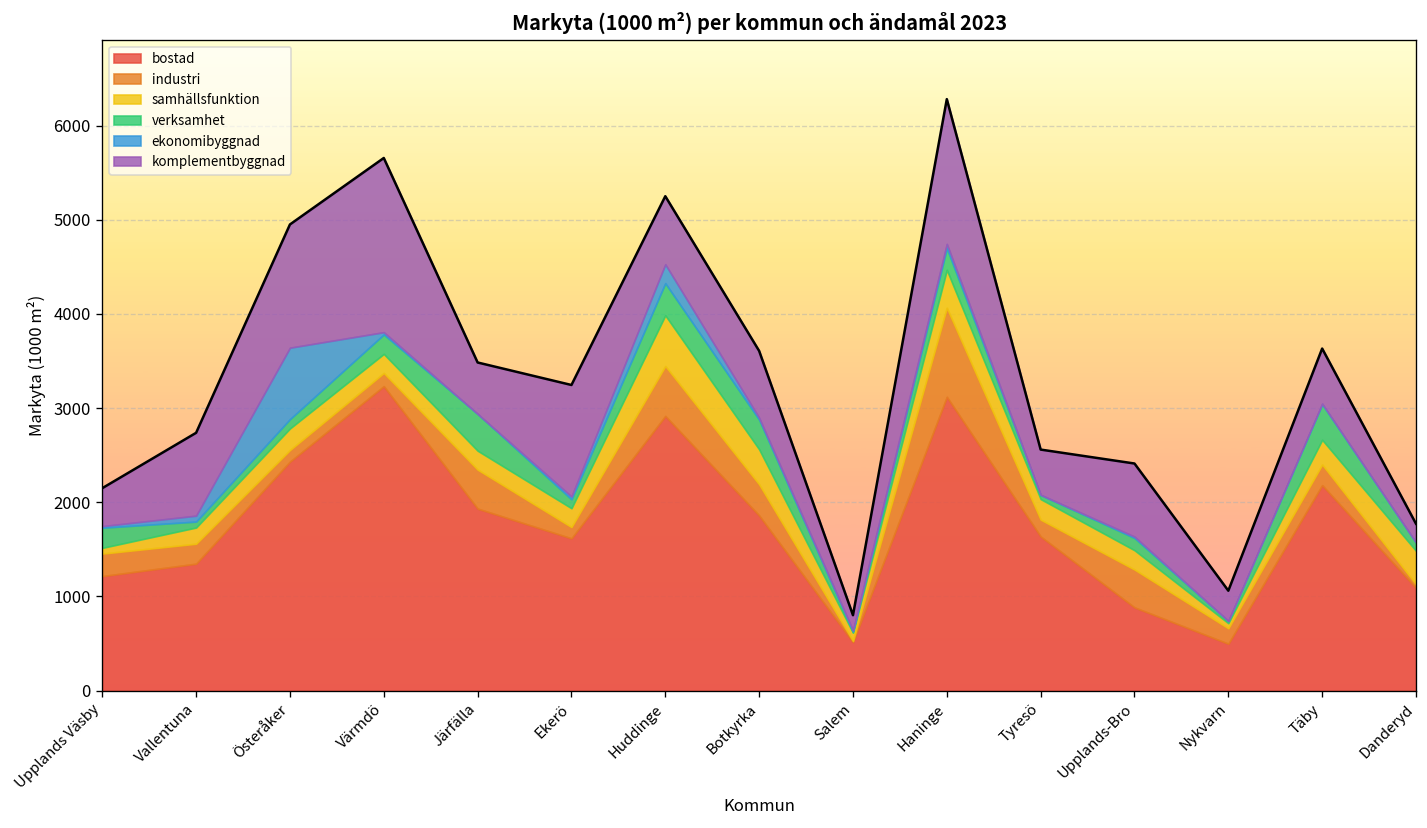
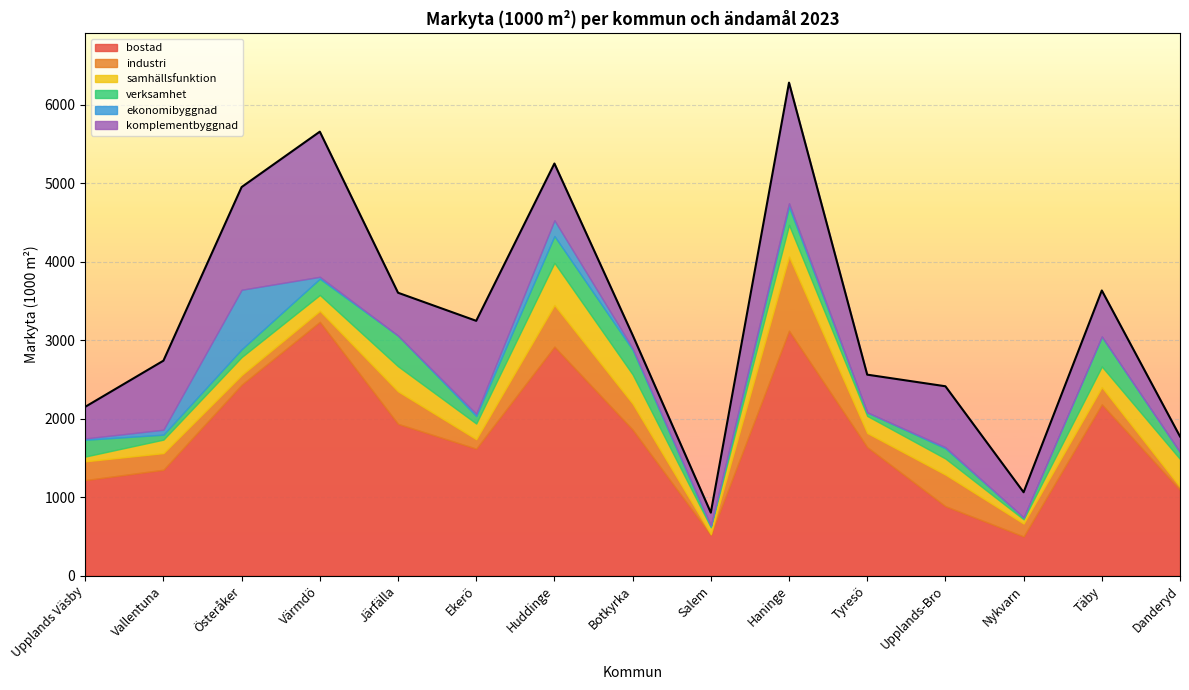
  {
    "samhällsfunktion": {
      "Upplands Väsby": 100,
      "Vallentuna": 200,
      "Österåker": 200,
      "Värmdö": 200,
-     "Järfälla": 200,
+     "Järfälla": 300,
      "Ekerö": 200,
      "Huddinge": 500,
      "Botkyrka": 400,
      "Haninge": 400,
      "Tyresö": 200,
      "Upplands-Bro": 200,
      "Täby": 300,
      "Danderyd": 400
    },
    "verksamhet": {
      "Vallentuna": 100,
      "Österåker": 100,
      "Huddinge": 300,
      "Haninge": 200
    },
    "ekonomibyggnad": {
      "Vallentuna": 100,
      "Österåker": 800,
      "Huddinge": 200,
      "Haninge": 0
    },
    "komplementbyggnad": {
      "Upplands Väsby": 400,
      "Vallentuna": 900,
      "Österåker": 1300,
      "Värmdö": 1900,
      "Järfälla": 500,
      "Ekerö": 1200,
      "Huddinge": 700,
-     "Botkyrka": 700,
+     "Botkyrka": 200,
      "Salem": 200,
      "Haninge": 1500,
      "Tyresö": 500,
      "Upplands-Bro": 800,
      "Nykvarn": 300,
      "Täby": 600,
      "Danderyd": 200
    }
  }
